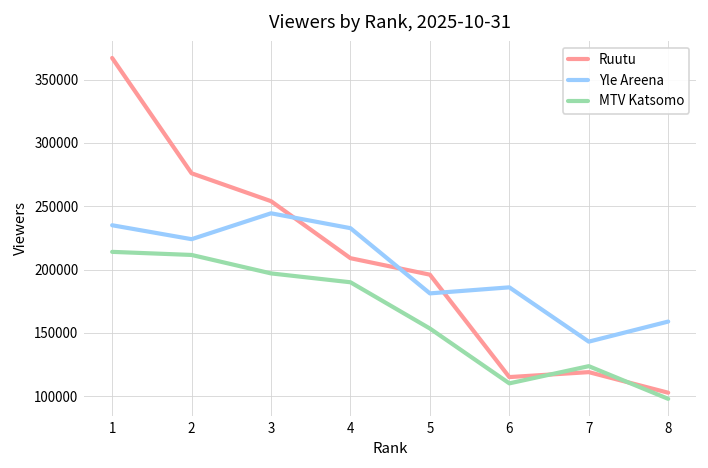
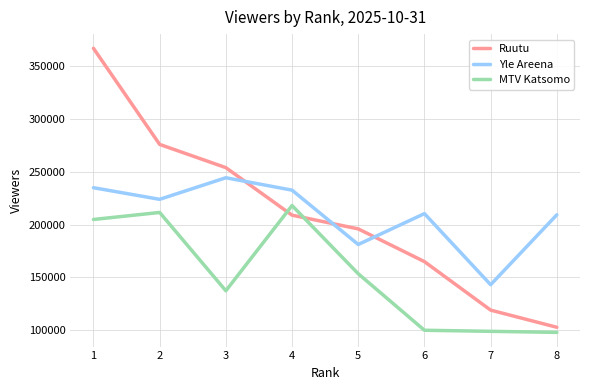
  {
    "Ruutu": {
      "1": 367000,
      "2": 276000,
      "3": 254000,
      "4": 209000,
      "5": 196000,
-     "6": 115000,
+     "6": 165000,
      "7": 119000,
      "8": 103000
    },
    "Yle Areena": {
      "1": 235000,
      "2": 224000,
      "3": 244000,
      "4": 233000,
      "5": 181000,
-     "6": 186000,
+     "6": 210000,
      "7": 143000,
-     "8": 159000
+     "8": 209000
    },
    "MTV Katsomo": {
-     "1": 214000,
+     "1": 205000,
      "2": 212000,
-     "3": 197000,
-     "4": 190000,
+     "3": 137000,
+     "4": 218000,
      "5": 154000,
-     "6": 110000,
-     "7": 124000,
+     "6": 100000,
+     "7": 99000,
      "8": 98000
    }
  }
